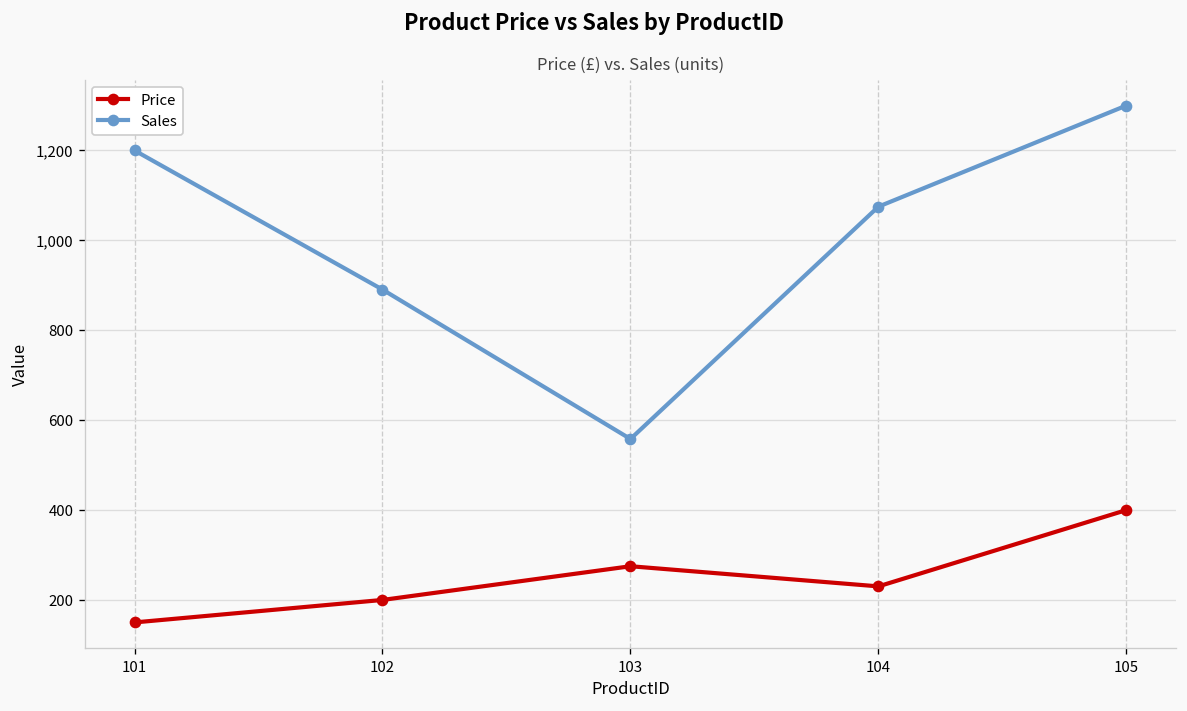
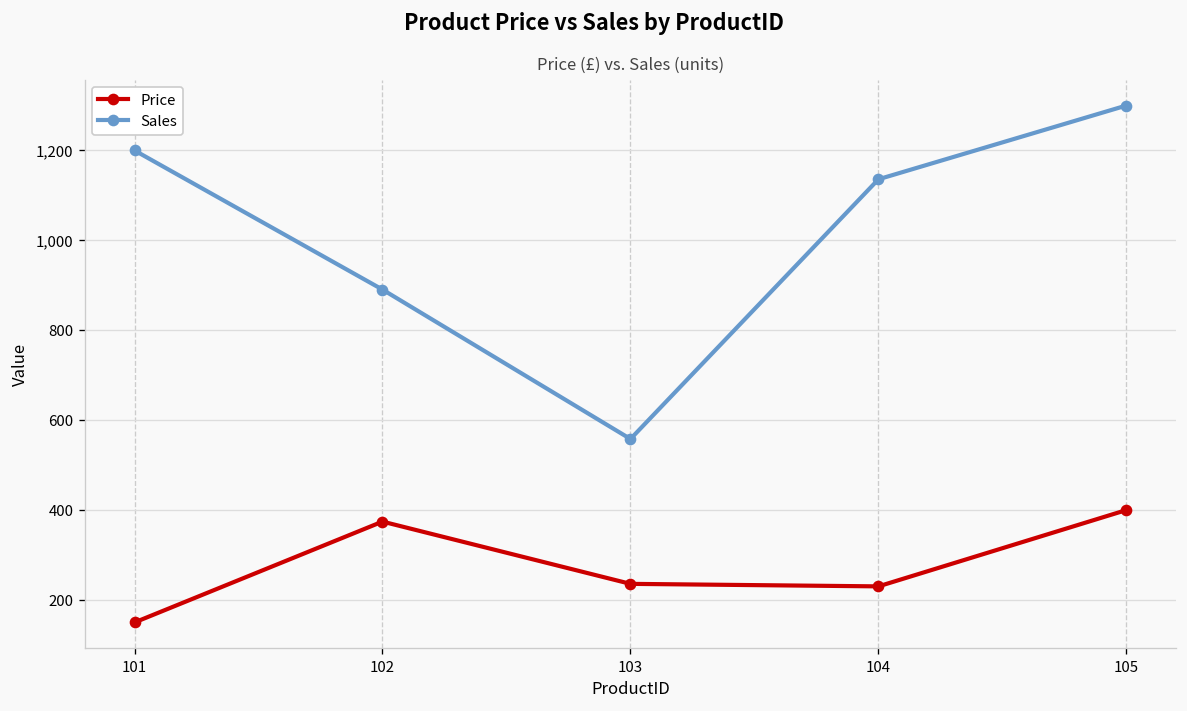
  {
    "Price": {
      "101": "150",
-     "102": "200",
-     "103": "280",
+     "102": "370",
+     "103": "240",
      "104": "230",
      "105": "400"
    },
    "Sales": {
      "101": "1,200",
      "102": "890",
      "103": "560",
-     "104": "1,080",
+     "104": "1,140",
      "105": "1,300"
    }
  }
